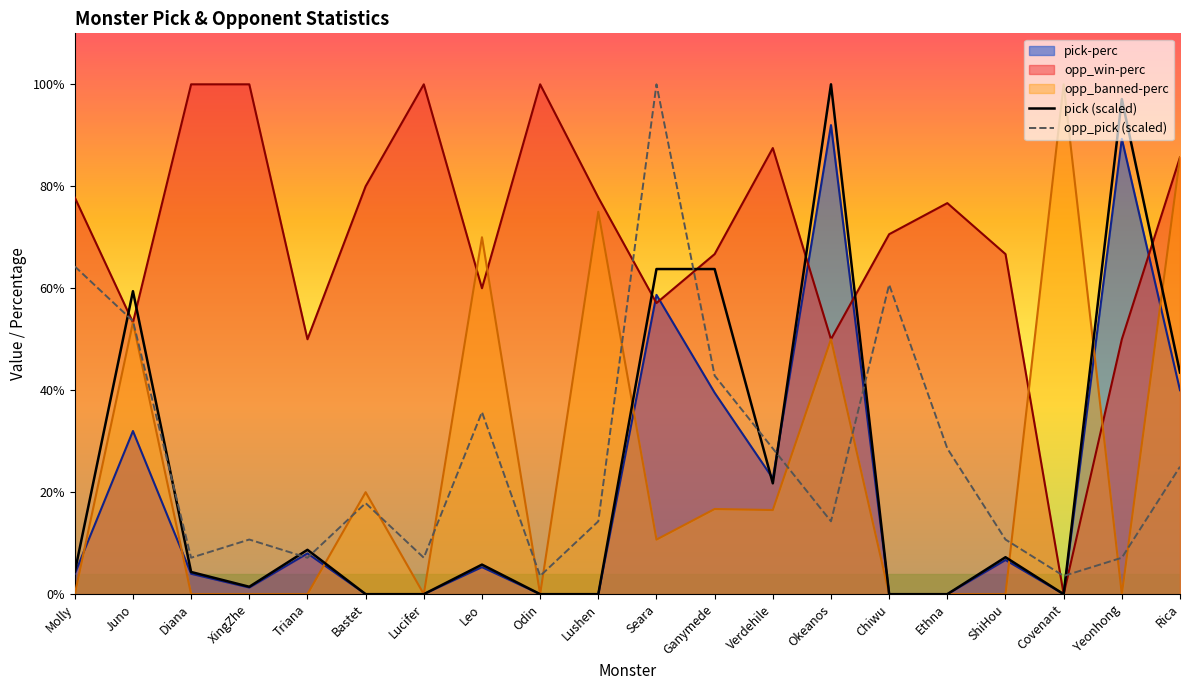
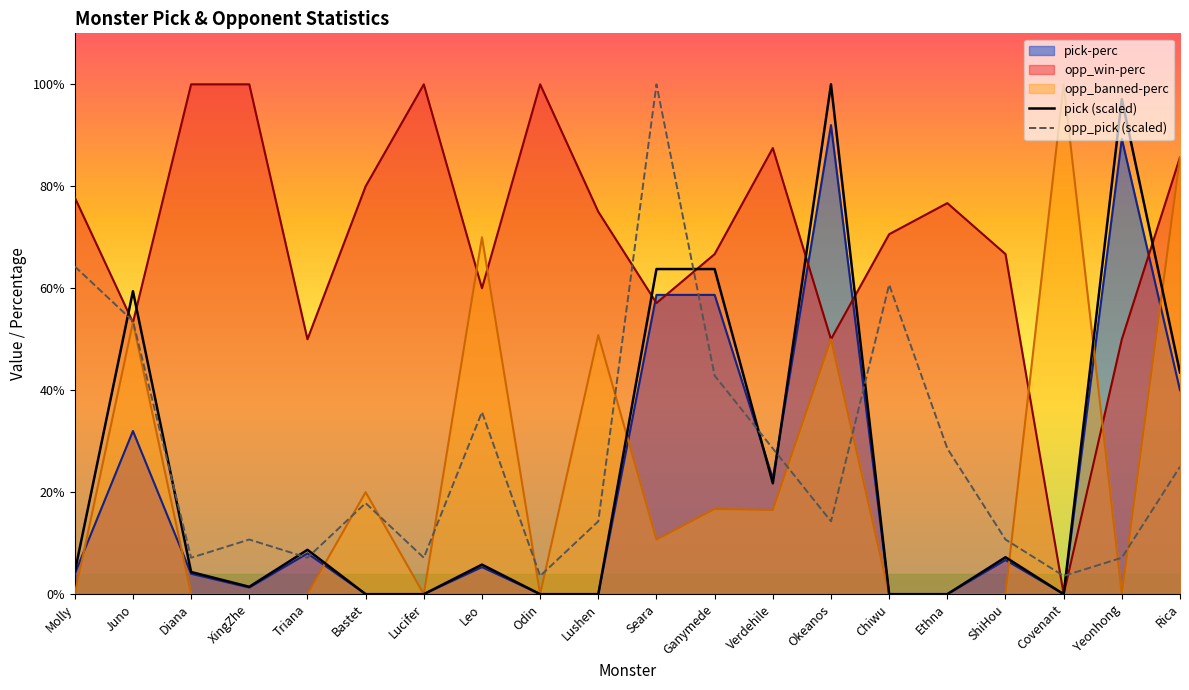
  {
    "pick-perc": {
      "Juno": "32%",
      "Triana": "8%",
      "Seara": "59%",
-     "Ganymede": "40%",
+     "Ganymede": "59%",
      "Verdehile": "23%",
      "Okeanos": "92%",
      "ShiHou": "7%",
      "Rica": "40%"
    },
    "opp_win-perc": {
      "Molly": "78%",
      "Diana": "100%",
      "XingZhe": "100%",
      "Triana": "50%",
      "Bastet": "80%",
      "Lucifer": "100%",
      "Leo": "60%",
      "Odin": "100%",
-     "Lushen": "78%",
+     "Lushen": "75%",
      "Seara": "57%",
      "Ganymede": "67%",
      "Verdehile": "88%",
      "Chiwu": "71%",
      "Ethna": "77%",
      "ShiHou": "67%",
      "Yeonhong": "50%"
    },
    "opp_banned-perc": {
      "Bastet": "20%",
      "Leo": "70%",
-     "Lushen": "75%",
+     "Lushen": "51%",
      "Seara": "11%",
      "Ganymede": "17%",
      "Verdehile": "17%"
    },
    "pick (scaled)": {
      "Juno": "59%",
      "Triana": "9%",
      "Seara": "64%",
      "Ganymede": "64%",
      "Verdehile": "22%",
      "Okeanos": "100%",
      "ShiHou": "7%",
      "Rica": "43%"
    },
    "opp_pick (scaled)": {
      "Molly": "64%",
      "Diana": "7%",
      "XingZhe": "11%",
      "Triana": "7%",
      "Bastet": "18%",
      "Lucifer": "7%",
      "Leo": "36%",
      "Lushen": "14%",
      "Seara": "100%",
      "Ganymede": "43%",
      "Verdehile": "29%",
      "Okeanos": "14%",
      "Chiwu": "61%",
      "Ethna": "29%",
      "ShiHou": "11%",
      "Yeonhong": "7%",
      "Rica": "25%"
    }
  }
